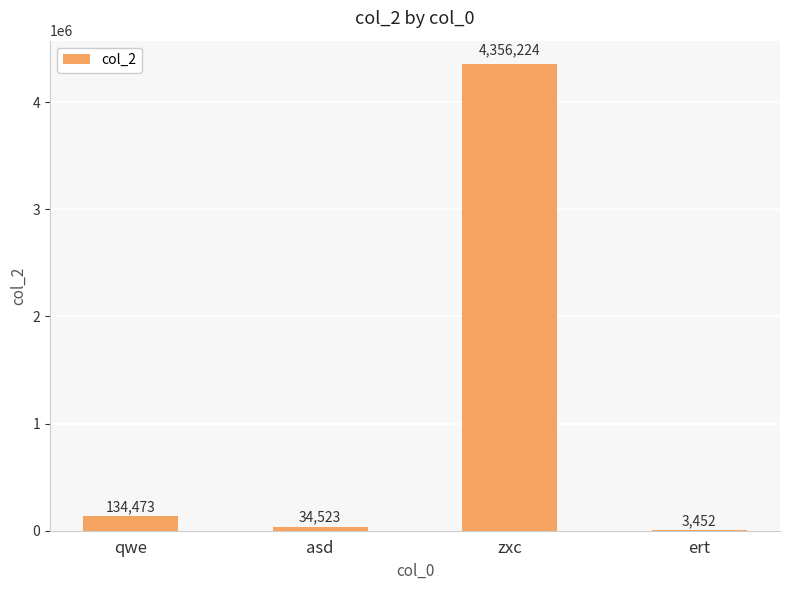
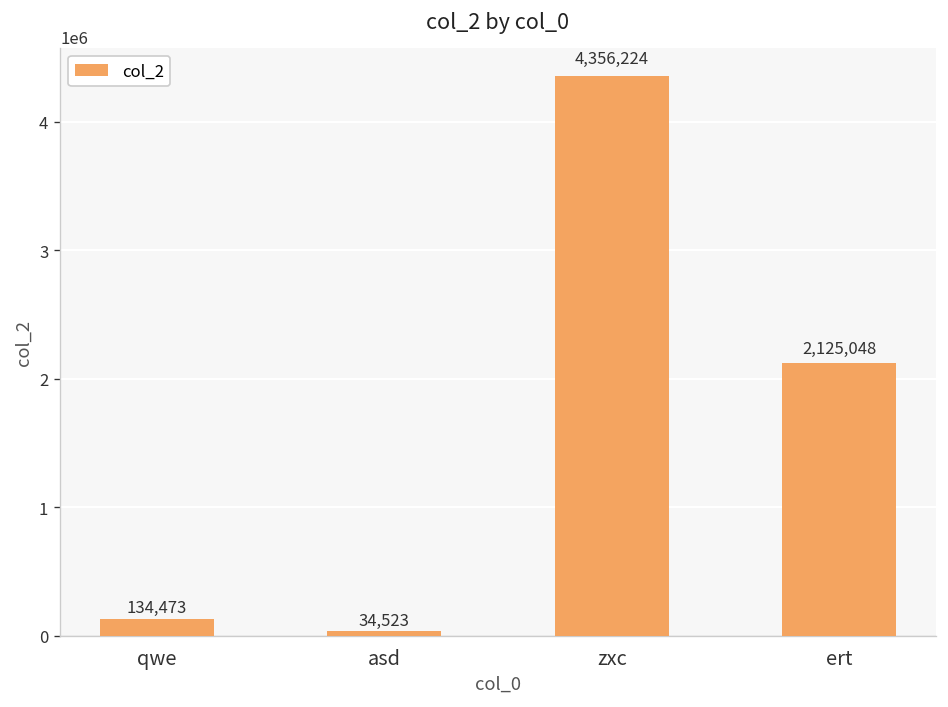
  {
    "qwe": "134,473",
    "asd": "34,523",
    "zxc": "4,356,224",
-   "ert": "3,452"
+   "ert": "2,125,048"
  }
